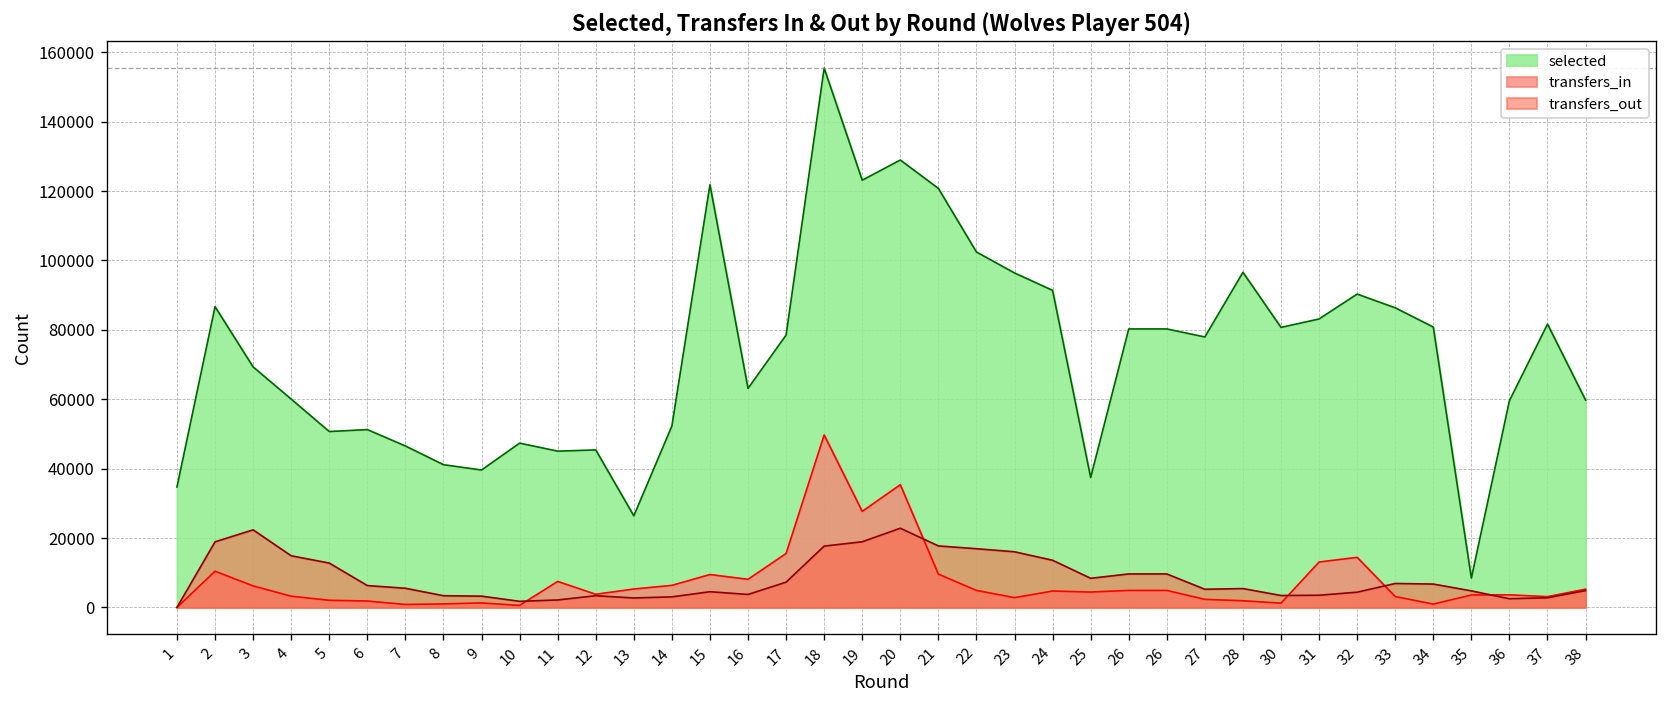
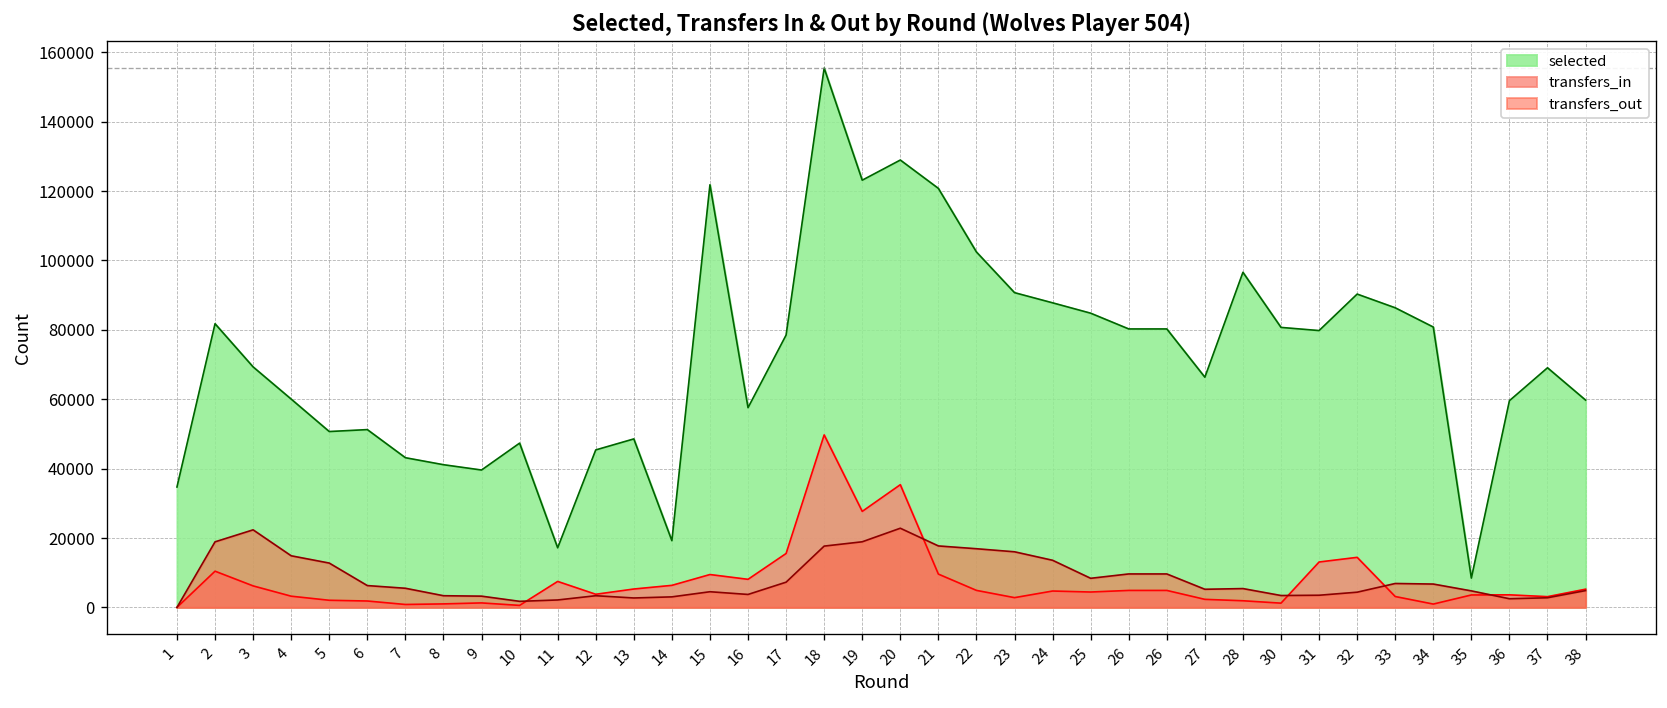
  {
    "selected": {
      "1": 35000,
-     "2": 87000,
+     "2": 82000,
      "3": 69000,
      "4": 60000,
      "5": 51000,
      "6": 51000,
-     "7": 47000,
+     "7": 43000,
      "8": 41000,
      "9": 40000,
      "10": 47000,
-     "11": 45000,
+     "11": 17000,
      "12": 45000,
-     "13": 26000,
-     "14": 52000,
+     "13": 49000,
+     "14": 19000,
      "15": 122000,
-     "16": 63000,
+     "16": 58000,
      "17": 78000,
      "18": 155000,
      "19": 123000,
      "20": 129000,
      "21": 121000,
      "22": 102000,
-     "23": 96000,
-     "24": 91000,
-     "25": 37000,
-     "27": 78000,
+     "23": 91000,
+     "24": 88000,
+     "25": 85000,
+     "27": 66000,
      "28": 97000,
      "30": 81000,
-     "31": 83000,
+     "31": 80000,
      "32": 90000,
      "33": 86000,
      "34": 81000,
      "35": 8000,
      "36": 60000,
-     "37": 82000,
+     "37": 69000,
      "38": 60000
    }
  }
